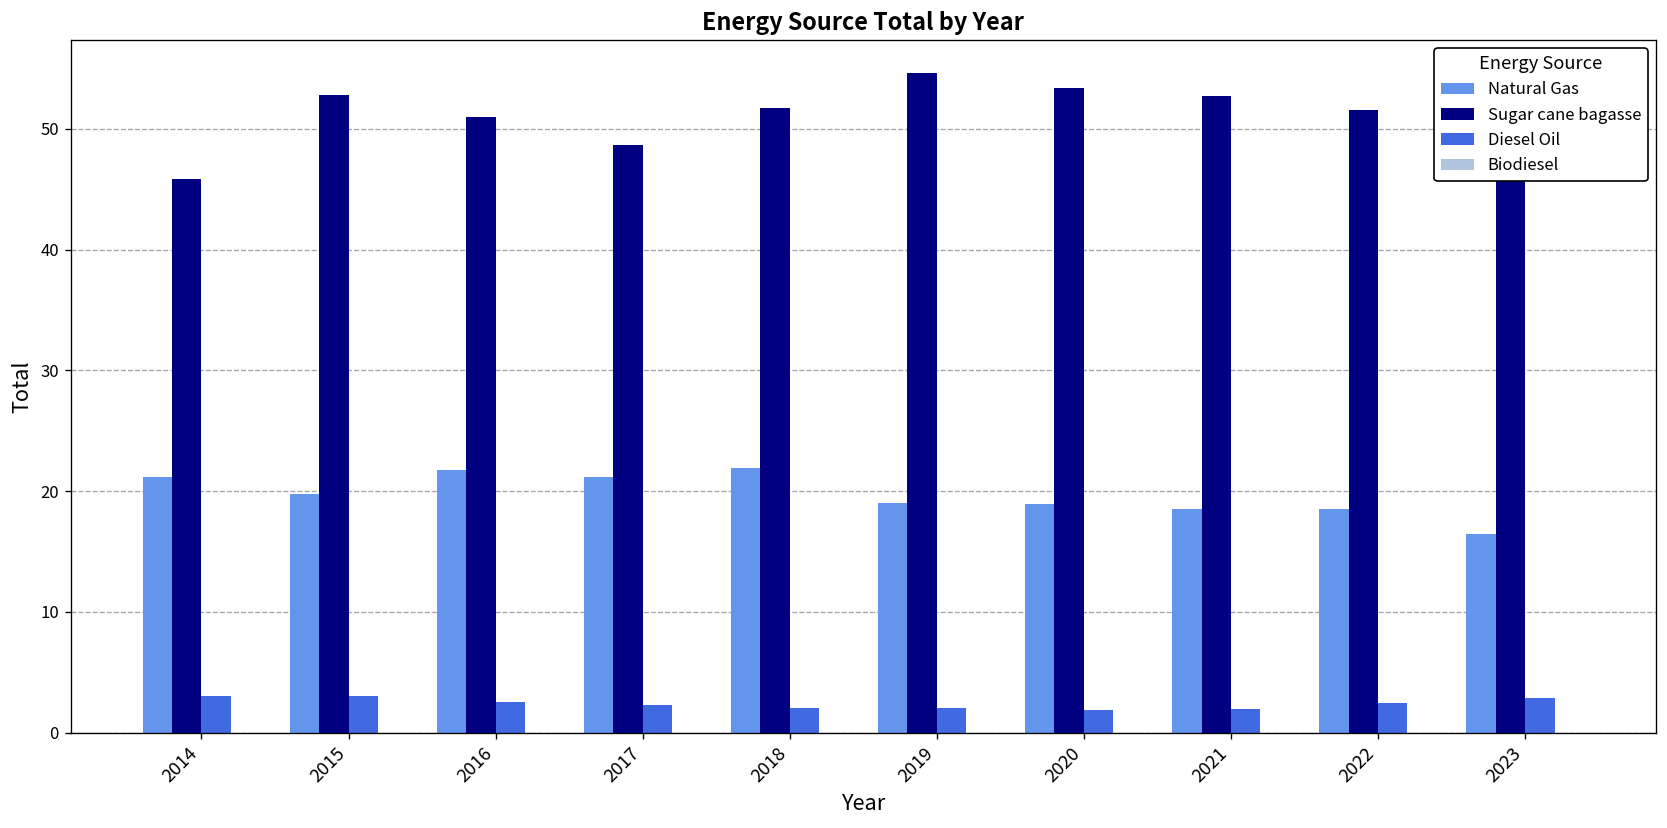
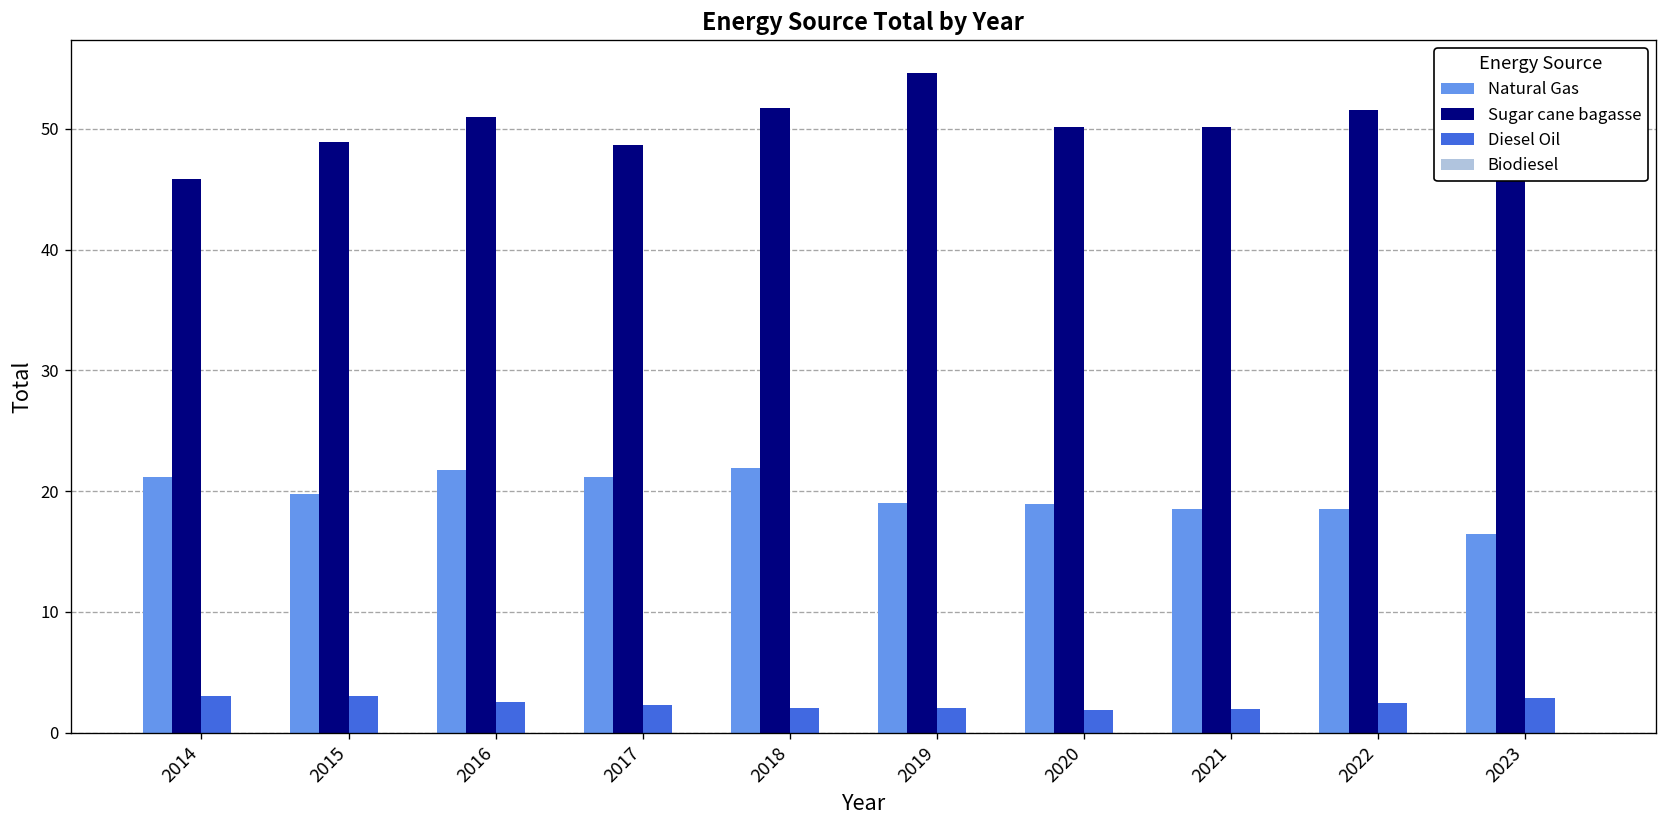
  {
    "Sugar cane bagasse": {
      "2014": 45.9,
-     "2015": 52.8,
+     "2015": 48.9,
      "2016": 51.0,
      "2017": 48.6,
      "2018": 51.7,
      "2019": 54.6,
-     "2020": 53.3,
-     "2021": 52.7,
+     "2020": 50.2,
+     "2021": 50.2,
      "2022": 51.5
    },
    "Biodiesel": {
      "2014": 0.0,
      "2015": 0.0,
      "2016": 0.0,
      "2017": 0.0,
      "2018": 0.0,
      "2019": 0.0,
      "2020": 0.0,
      "2021": 0.0,
      "2022": 0.0,
      "2023": 0.0
    }
  }
